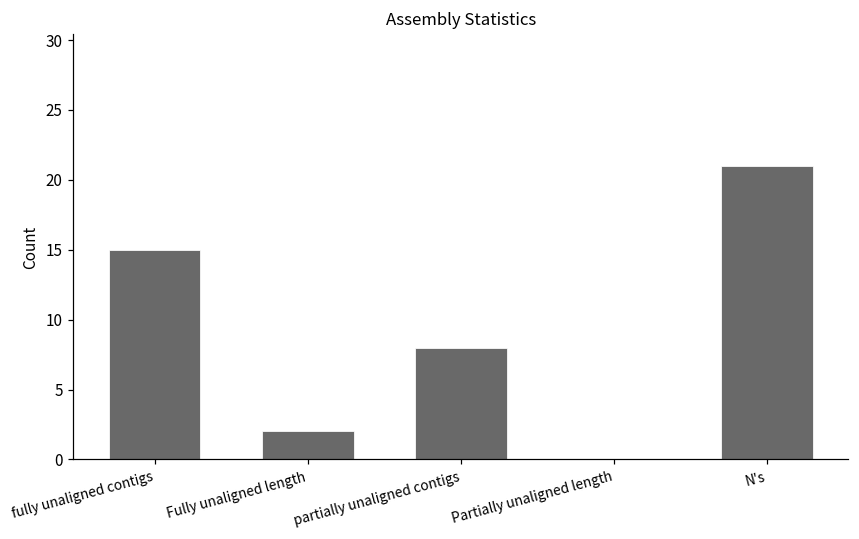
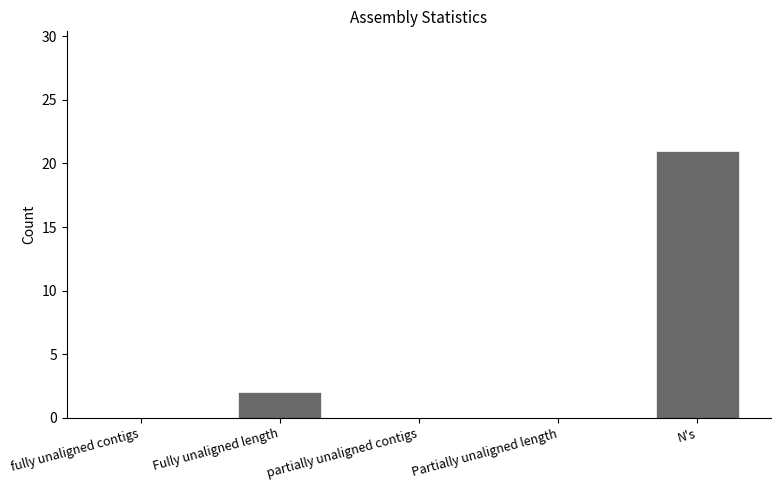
  {
-   "fully unaligned contigs": 15,
+   "fully unaligned contigs": 0,
    "Fully unaligned length": 2,
-   "partially unaligned contigs": 8,
+   "partially unaligned contigs": 0,
    "Partially unaligned length": 0,
    "N's": 21
  }
